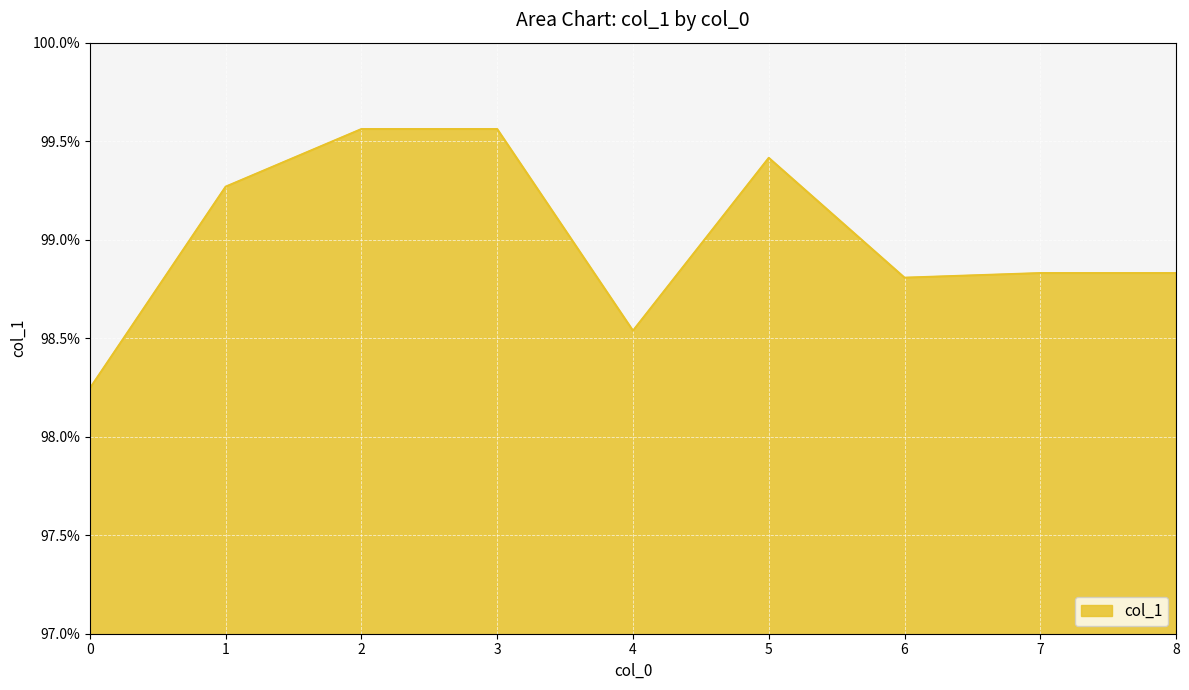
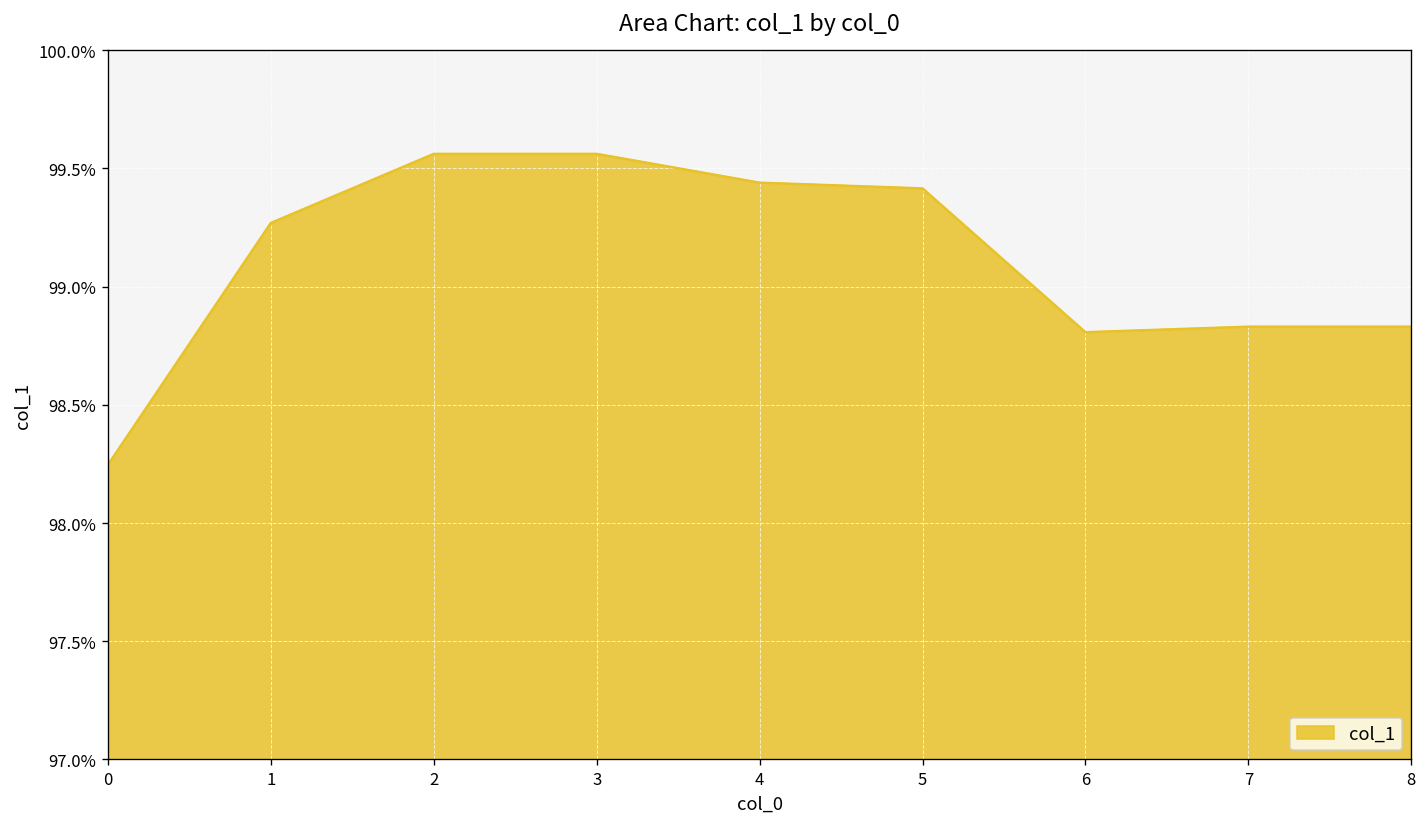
  {
    "0": "98.25%",
    "1": "99.27%",
    "2": "99.56%",
    "3": "99.56%",
-   "4": "98.54%",
+   "4": "99.44%",
    "5": "99.42%",
    "6": "98.81%",
    "7": "98.83%",
    "8": "98.83%"
  }
